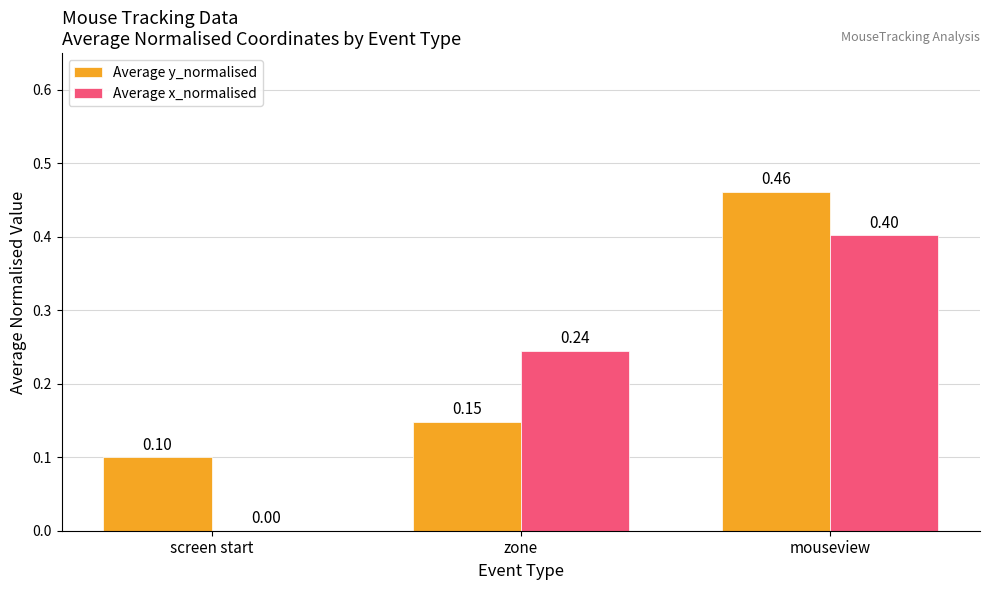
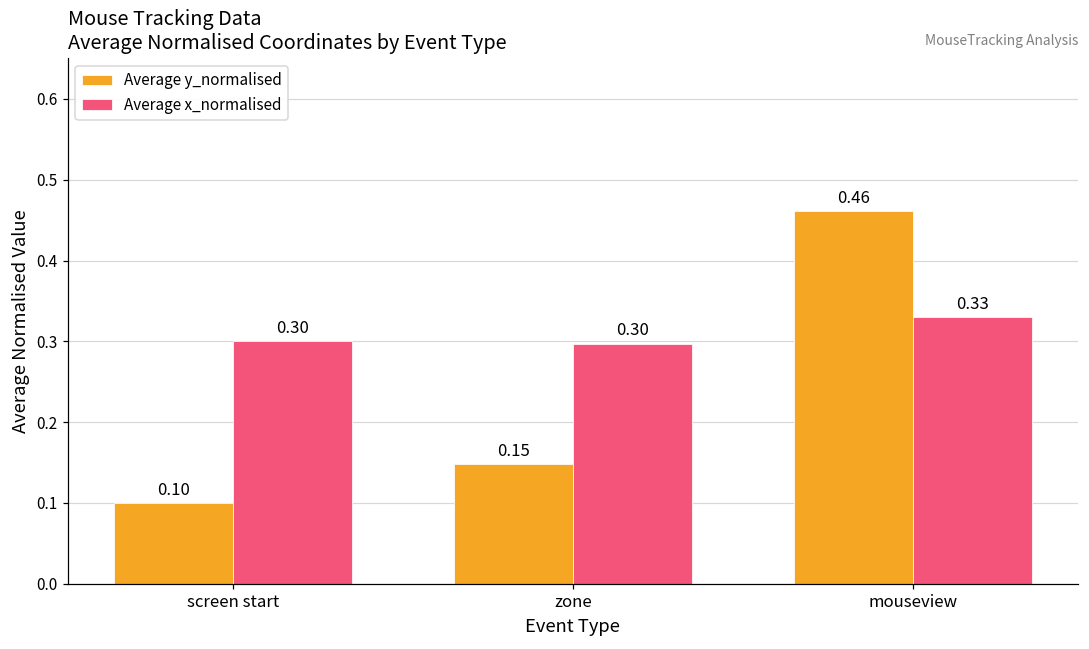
  {
    "Average y_normalised": {
      "screen start": 0.10,
      "zone": 0.15,
      "mouseview": 0.46
    },
    "Average x_normalised": {
-     "screen start": 0.00,
-     "zone": 0.24,
-     "mouseview": 0.40
+     "screen start": 0.30,
+     "zone": 0.30,
+     "mouseview": 0.33
    }
  }
